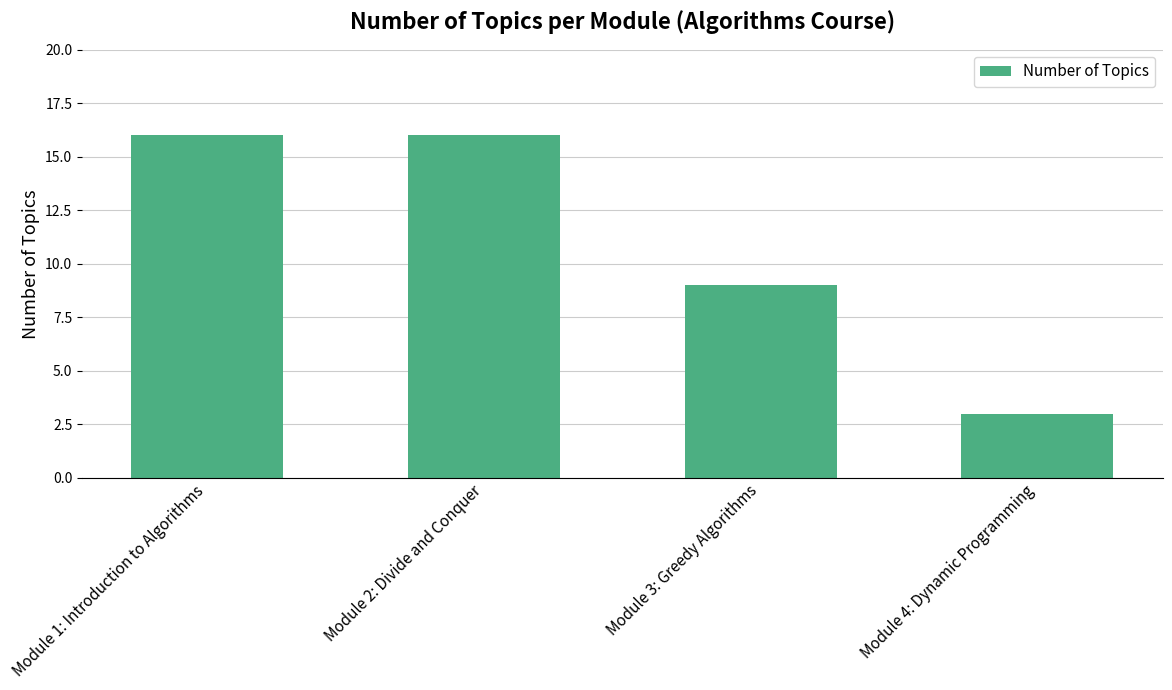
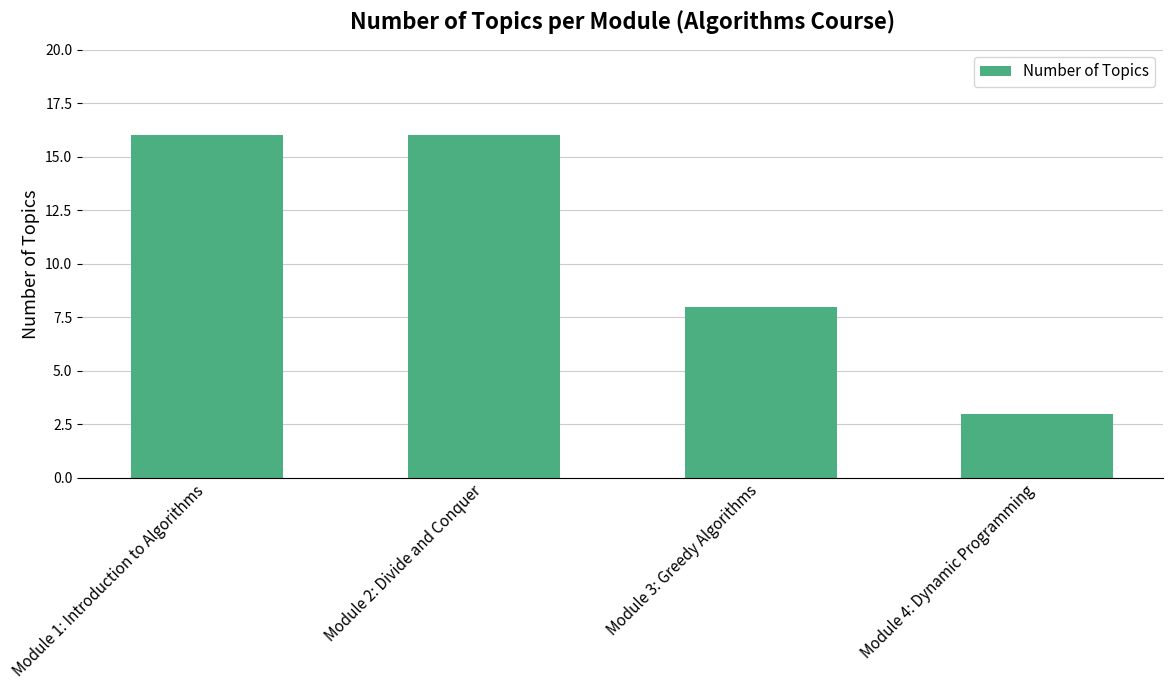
  {
    "Module 1: Introduction to Algorithms": 16,
    "Module 2: Divide and Conquer": 16,
-   "Module 3: Greedy Algorithms": 9,
+   "Module 3: Greedy Algorithms": 8,
    "Module 4: Dynamic Programming": 3
  }
